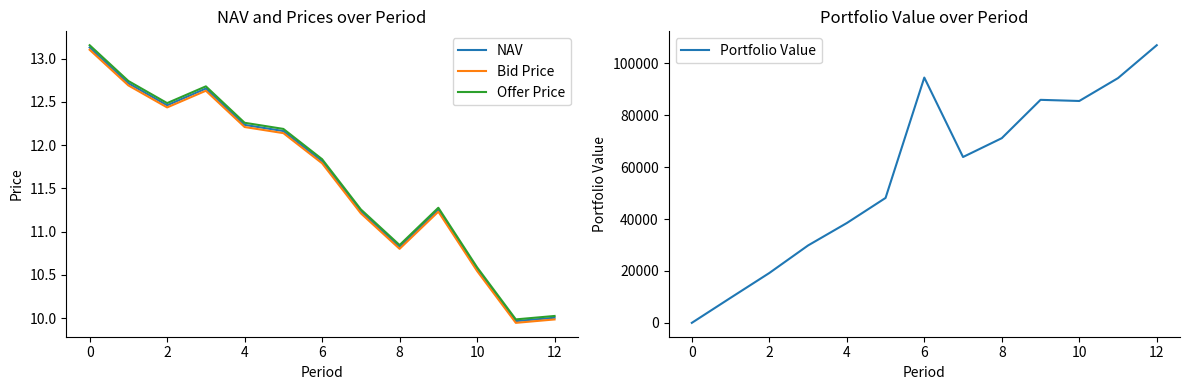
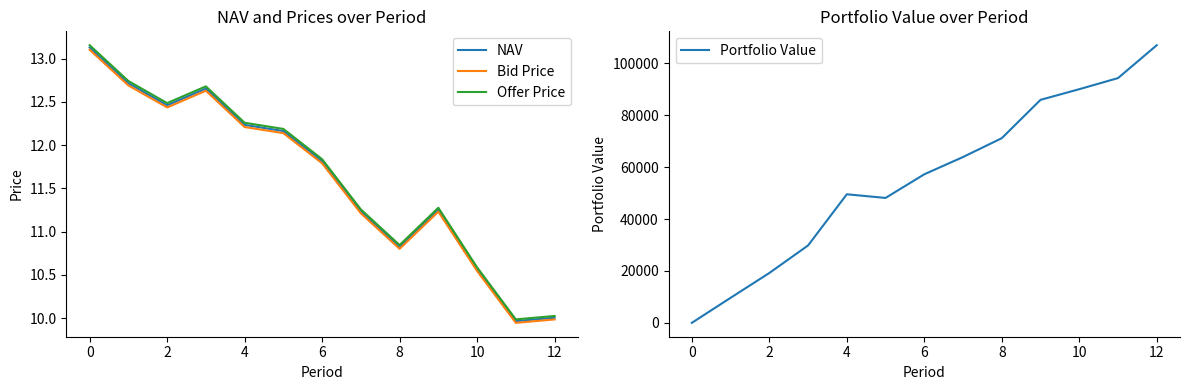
  {
    "Portfolio Value over Period": {
      "0": 0,
      "2": 19000,
-     "4": 38000,
-     "6": 95000,
+     "4": 50000,
+     "6": 57000,
      "8": 71000,
-     "10": 86000,
+     "10": 90000,
      "12": 107000
    }
  }
